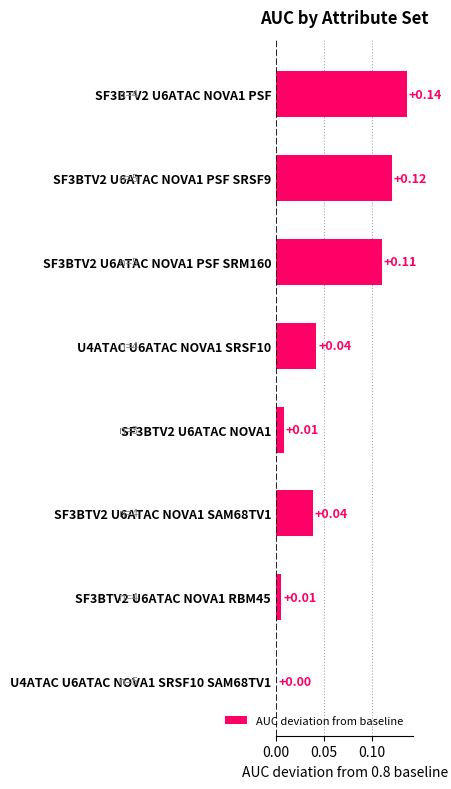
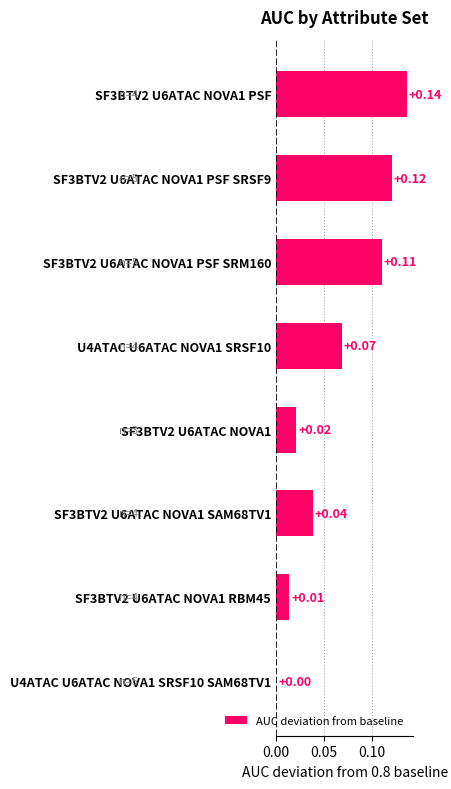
  {
    "SF3BTV2 U6ATAC NOVA1 PSF": "+0.14",
    "SF3BTV2 U6ATAC NOVA1 PSF SRSF9": "+0.12",
    "SF3BTV2 U6ATAC NOVA1 PSF SRM160": "+0.11",
-   "U4ATAC U6ATAC NOVA1 SRSF10": "+0.04",
-   "SF3BTV2 U6ATAC NOVA1": "+0.01",
+   "U4ATAC U6ATAC NOVA1 SRSF10": "+0.07",
+   "SF3BTV2 U6ATAC NOVA1": "+0.02",
    "SF3BTV2 U6ATAC NOVA1 SAM68TV1": "+0.04",
-   "SF3BTV2 U6ATAC NOVA1 RBM45": "0.005",
+   "SF3BTV2 U6ATAC NOVA1 RBM45": "0.014",
    "U4ATAC U6ATAC NOVA1 SRSF10 SAM68TV1": "+0.00"
  }
